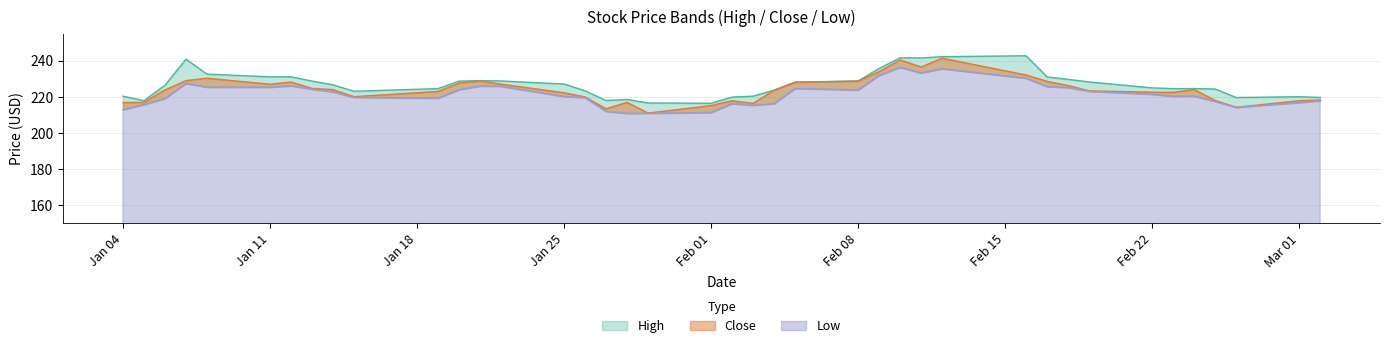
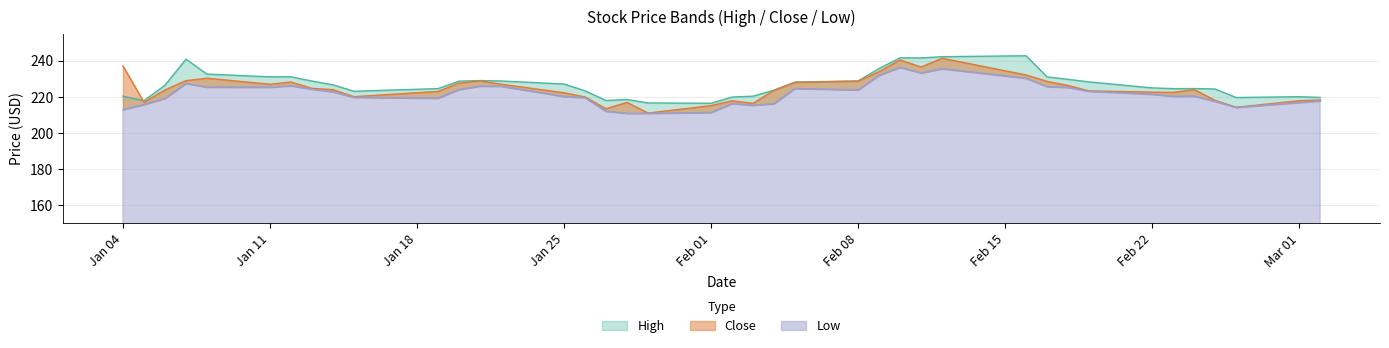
  {
    "Close": {
-     "Jan 04": 217,
+     "Jan 04": 237,
      "Jan 11": 227,
      "Jan 25": 222
    }
  }
